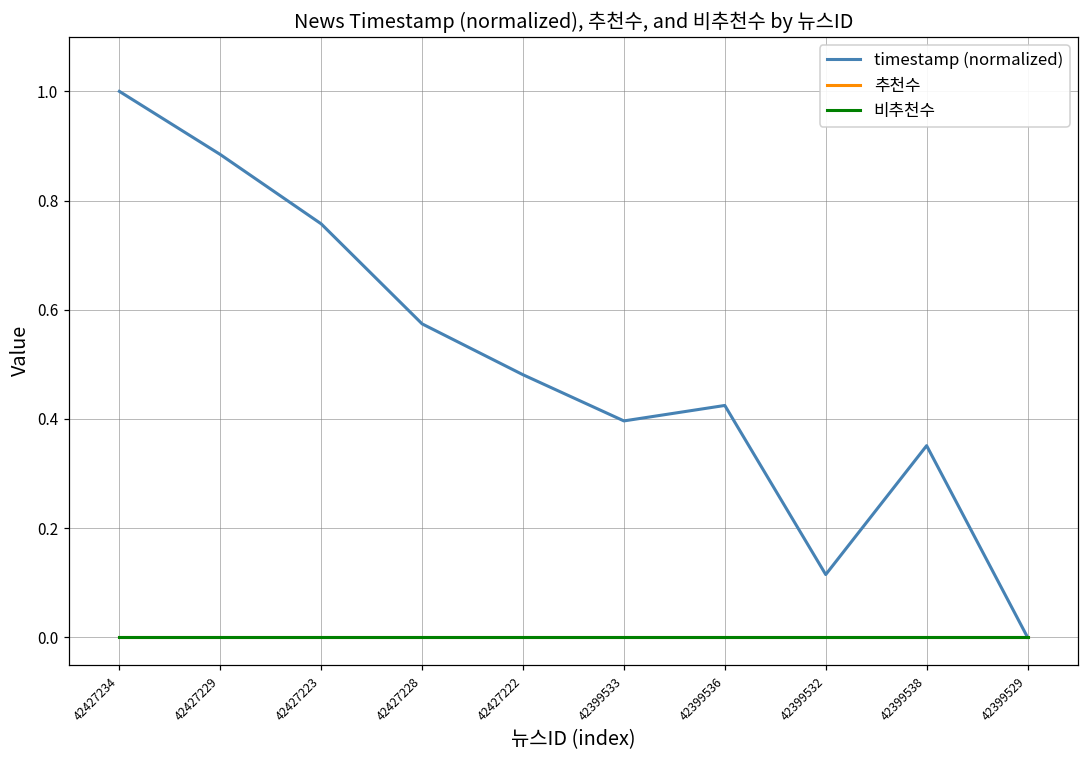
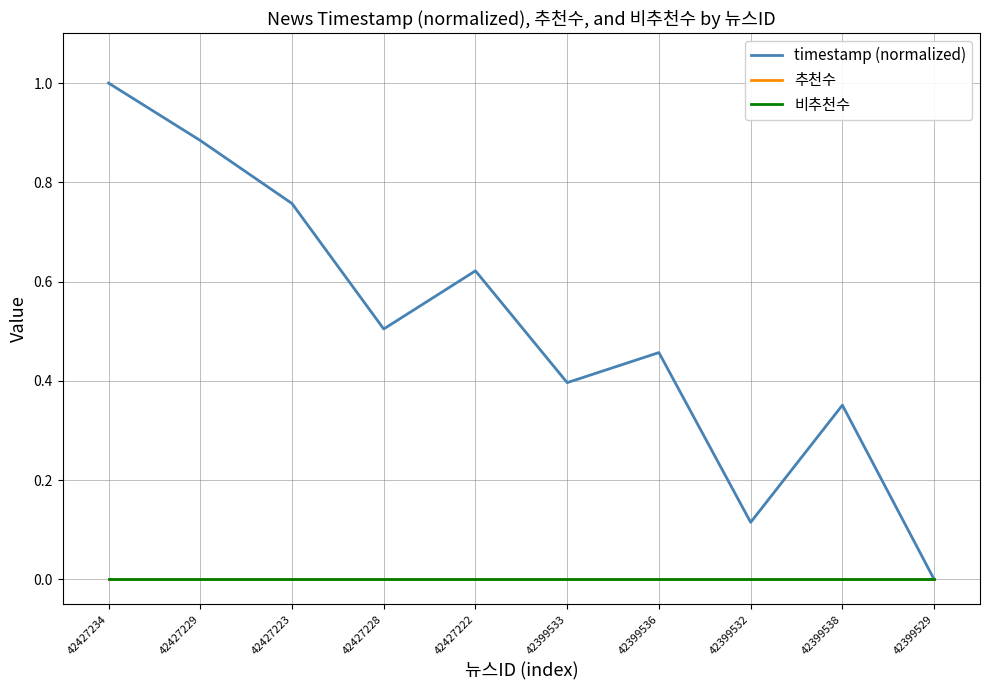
  {
    "timestamp (normalized)": {
      "42427234": 1.00,
      "42427229": 0.88,
      "42427223": 0.76,
-     "42427228": 0.57,
-     "42427222": 0.48,
+     "42427228": 0.50,
+     "42427222": 0.62,
      "42399533": 0.40,
-     "42399536": 0.42,
+     "42399536": 0.46,
      "42399532": 0.11,
      "42399538": 0.35
    },
    "비추천수": {
      "42427234": 0.00,
      "42427229": 0.00,
      "42427223": 0.00,
      "42427228": 0.00,
      "42427222": 0.00,
      "42399533": 0.00,
      "42399536": 0.00,
      "42399532": 0.00,
      "42399538": 0.00
    }
  }
